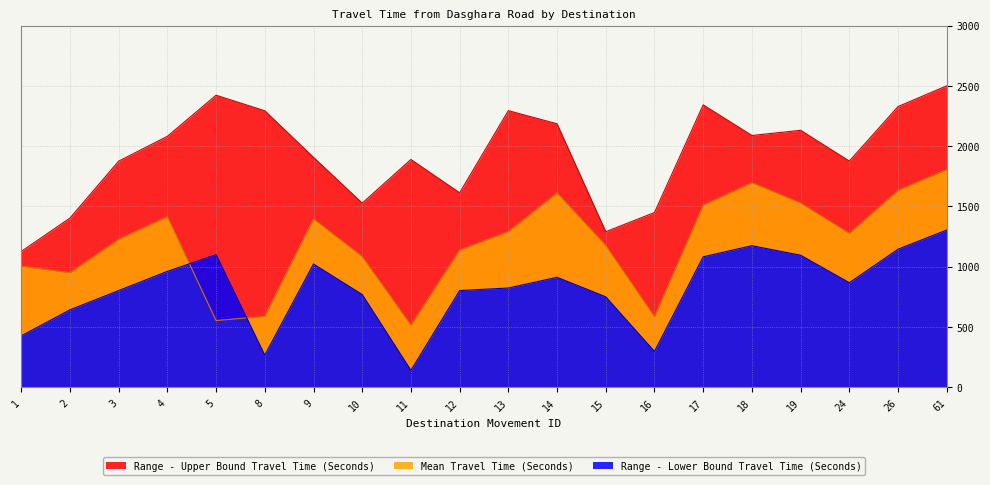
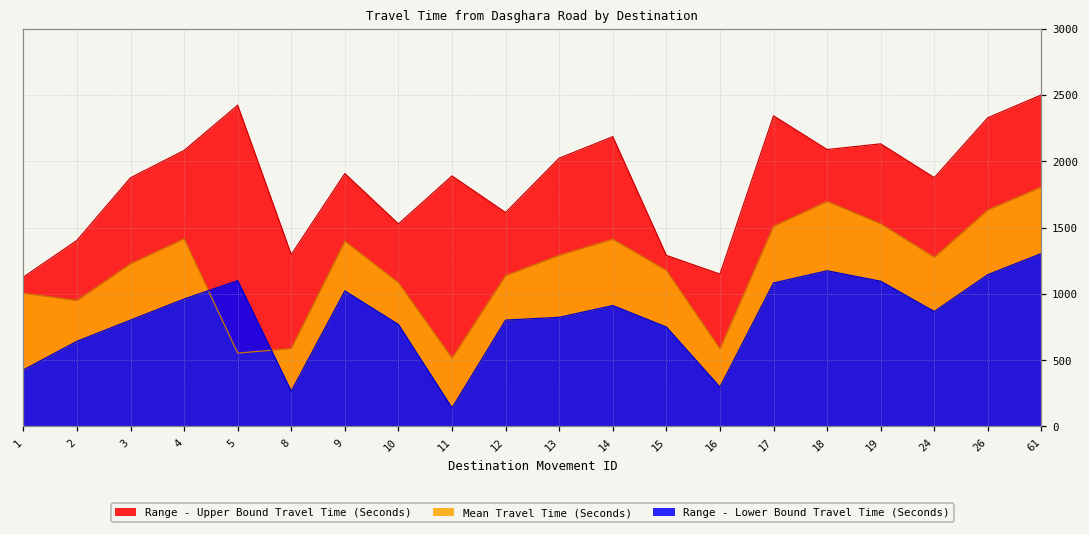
  {
    "Range - Upper Bound Travel Time (Seconds)": {
      "1": 1130,
      "2": 1400,
      "3": 1880,
      "4": 2080,
      "5": 2420,
-     "8": 2290,
+     "8": 1300,
      "9": 1910,
      "10": 1530,
      "11": 1890,
      "12": 1610,
-     "13": 2290,
+     "13": 2020,
      "14": 2190,
      "15": 1290,
-     "16": 1450,
+     "16": 1150,
      "17": 2340,
      "18": 2090,
      "19": 2130,
      "24": 1880,
      "26": 2330,
      "61": 2500
    },
    "Mean Travel Time (Seconds)": {
      "1": 1010,
      "2": 950,
      "3": 1230,
      "4": 1420,
      "5": 550,
      "8": 590,
      "9": 1400,
      "10": 1080,
      "11": 520,
      "12": 1140,
      "13": 1290,
-     "14": 1610,
+     "14": 1410,
      "15": 1180,
      "16": 590,
      "17": 1510,
      "18": 1700,
      "19": 1530,
      "24": 1280,
      "26": 1630,
      "61": 1810
    },
    "Range - Lower Bound Travel Time (Seconds)": {
      "1": 430,
      "2": 640,
      "3": 800,
      "4": 960,
      "5": 1100,
      "8": 270,
      "9": 1020,
      "10": 770,
      "11": 140,
      "12": 800,
      "13": 820,
      "14": 910,
      "15": 750,
      "16": 300,
      "17": 1080,
      "18": 1170,
      "19": 1100,
      "24": 870,
      "26": 1150,
      "61": 1300
    }
  }
